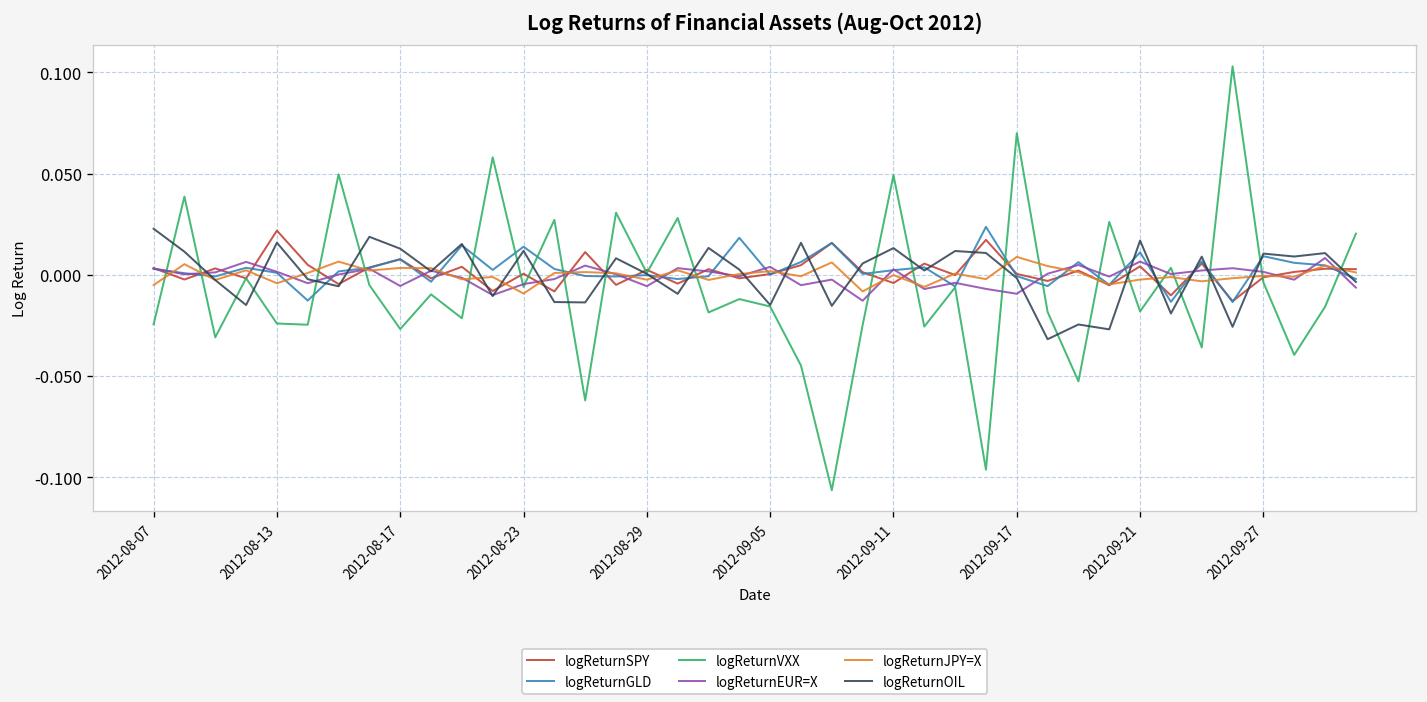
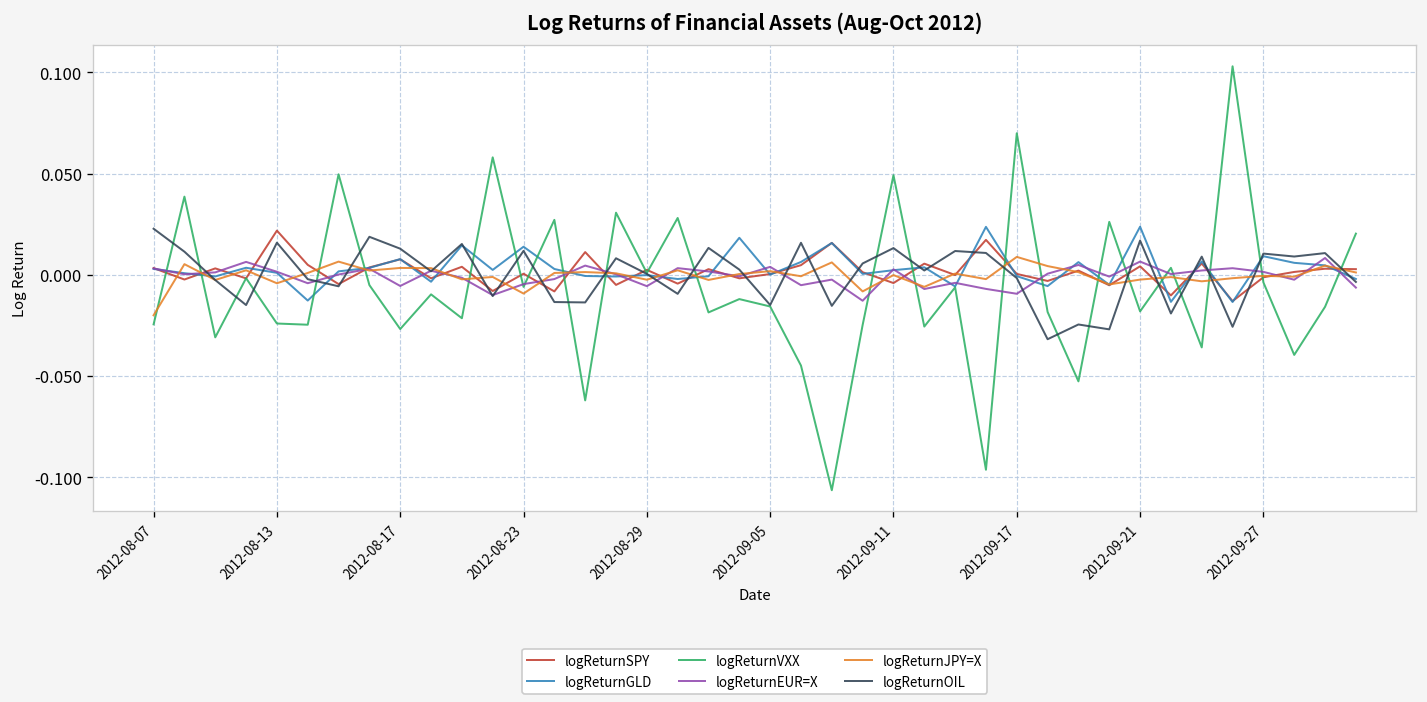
  {
    "logReturnSPY": {
      "2012-08-13": 0.022,
      "2012-08-23": 0.000,
      "2012-08-29": 0.002,
      "2012-09-11": -0.004,
      "2012-09-21": 0.004
    },
    "logReturnGLD": {
      "2012-08-23": 0.014,
-     "2012-09-21": 0.011
+     "2012-09-21": 0.024
    },
    "logReturnVXX": {
      "2012-08-07": -0.025,
      "2012-08-13": -0.024,
      "2012-08-17": -0.027,
      "2012-09-11": 0.049,
      "2012-09-17": 0.070,
      "2012-09-21": -0.018,
      "2012-09-27": -0.004
    },
    "logReturnEUR=X": {
      "2012-08-17": -0.006,
      "2012-08-29": -0.006,
      "2012-09-05": 0.004,
      "2012-09-17": -0.009,
      "2012-09-21": 0.007,
      "2012-09-27": 0.001
    },
    "logReturnJPY=X": {
-     "2012-08-07": -0.005,
+     "2012-08-07": -0.020,
      "2012-08-13": -0.004,
      "2012-08-17": 0.003,
      "2012-08-23": -0.009,
      "2012-08-29": -0.002,
      "2012-09-11": 0.000,
      "2012-09-17": 0.009,
      "2012-09-21": -0.002
    },
    "logReturnOIL": {
      "2012-08-07": 0.023,
      "2012-08-13": 0.016,
      "2012-08-17": 0.013,
      "2012-08-23": 0.012,
      "2012-09-11": 0.013,
      "2012-09-21": 0.017
    }
  }
